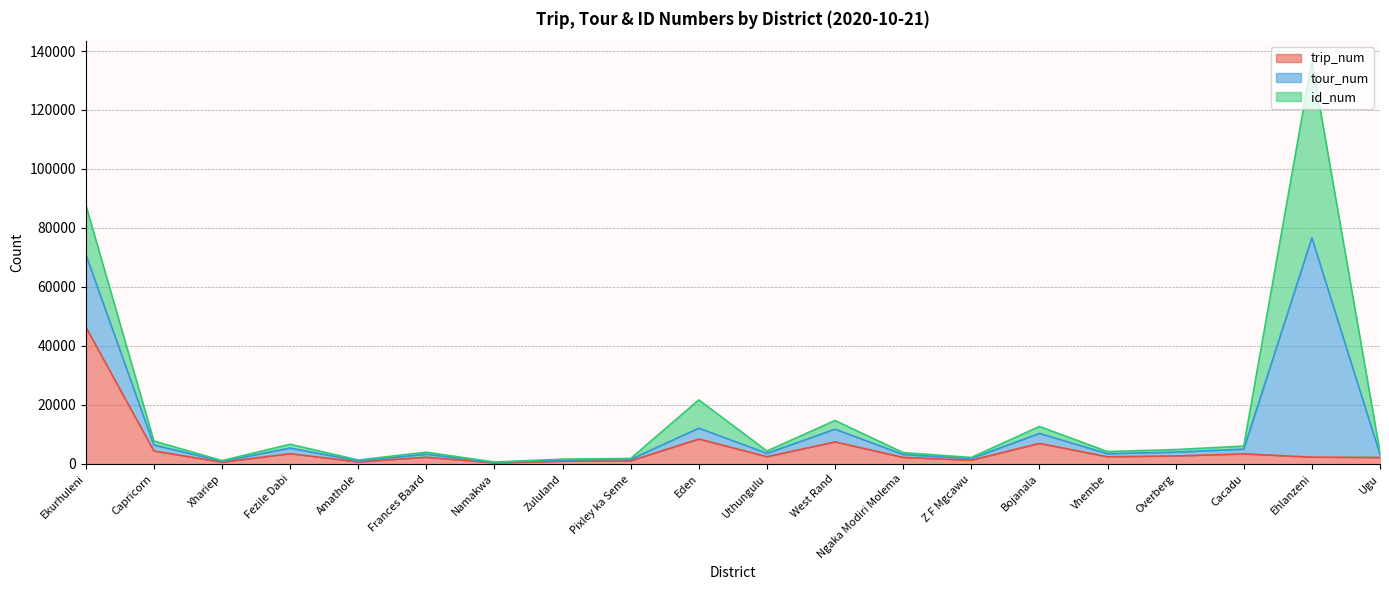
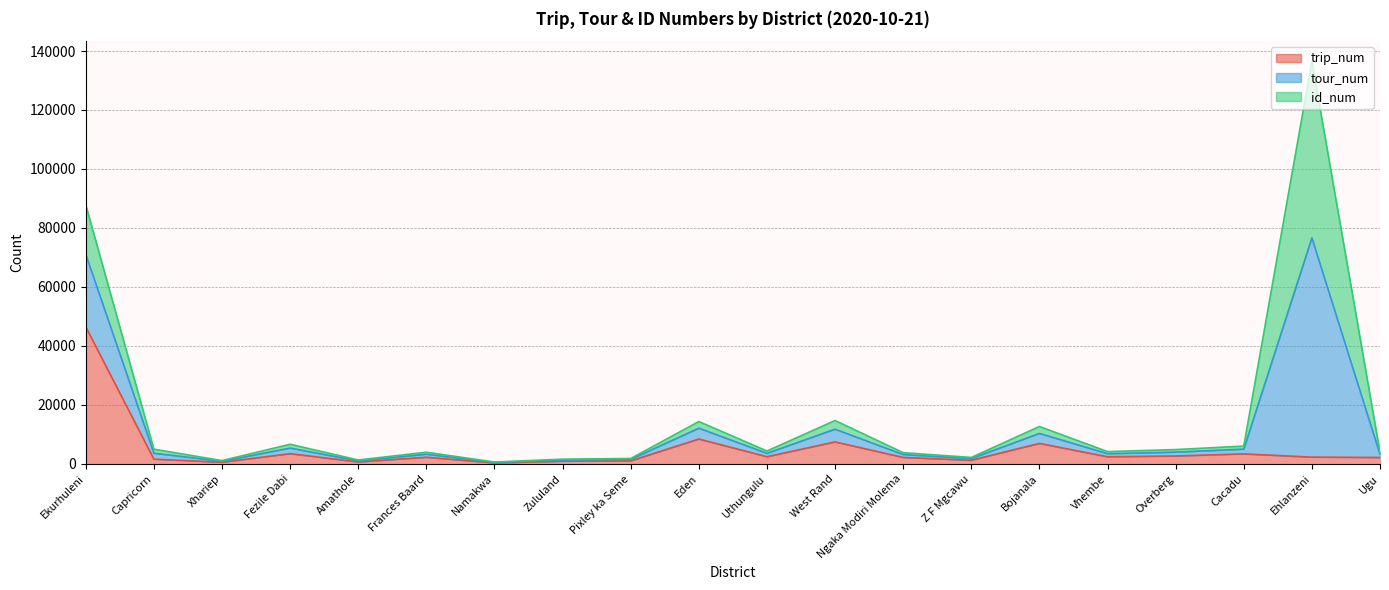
  {
    "trip_num": {
      "Ekurhuleni": 46000,
-     "Capricorn": 4000,
+     "Capricorn": 2000,
      "Fezile Dabi": 3000,
      "Frances Baard": 2000,
      "Eden": 8000,
      "Uthungulu": 2000,
      "West Rand": 7000,
      "Ngaka Modiri Molema": 2000,
      "Bojanala": 7000,
      "Vhembe": 2000,
      "Overberg": 3000,
      "Cacadu": 3000,
      "Ehlanzeni": 2000,
      "Ugu": 2000
    },
    "tour_num": {
      "Ekurhuleni": 25000,
      "Capricorn": 2000,
      "Fezile Dabi": 2000,
      "Eden": 4000,
      "West Rand": 4000,
      "Bojanala": 3000,
      "Cacadu": 2000,
      "Ehlanzeni": 74000
    },
    "id_num": {
      "Ekurhuleni": 17000,
      "Capricorn": 1000,
      "Fezile Dabi": 1000,
-     "Eden": 10000,
+     "Eden": 2000,
      "West Rand": 3000,
      "Bojanala": 2000,
      "Cacadu": 1000
    }
  }
